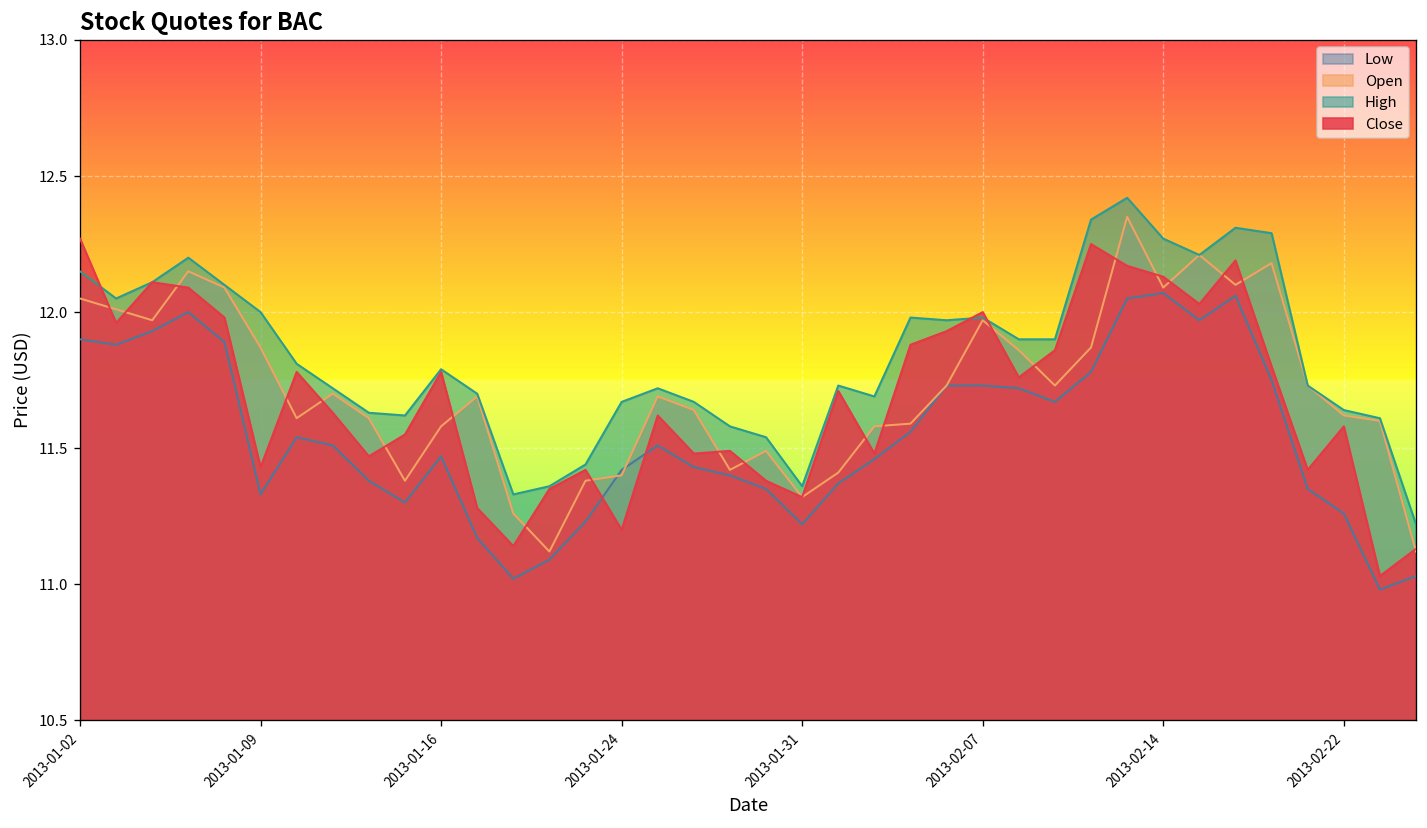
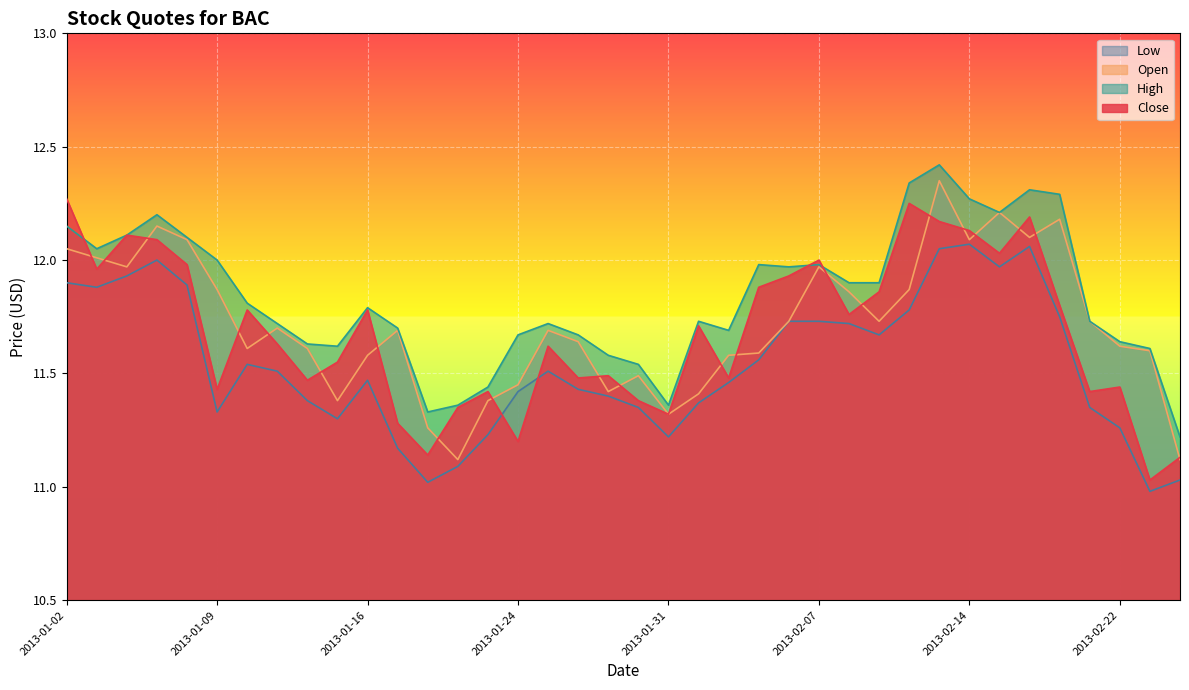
  {
    "Open": {
      "2013-01-02": 12.05,
      "2013-01-09": 11.87,
      "2013-01-16": 11.58,
-     "2013-01-24": 11.40,
+     "2013-01-24": 11.45,
      "2013-02-14": 12.09,
      "2013-02-22": 11.62
    },
    "Close": {
      "2013-01-02": 12.27,
      "2013-01-09": 11.43,
      "2013-01-24": 11.20,
      "2013-02-07": 12.00,
      "2013-02-14": 12.13,
-     "2013-02-22": 11.58
+     "2013-02-22": 11.44
    }
  }
